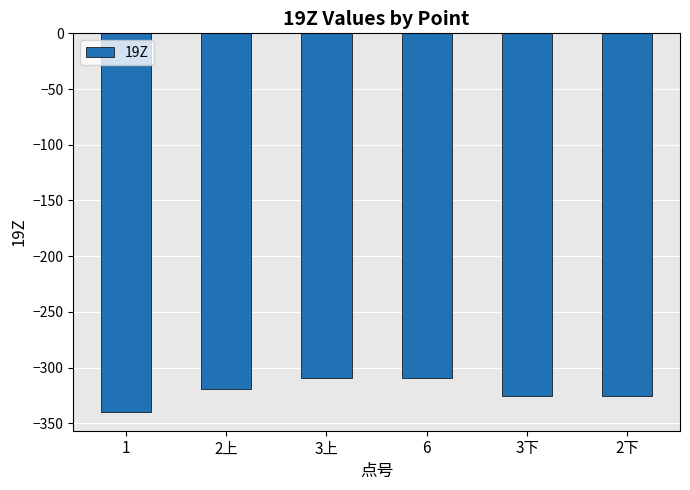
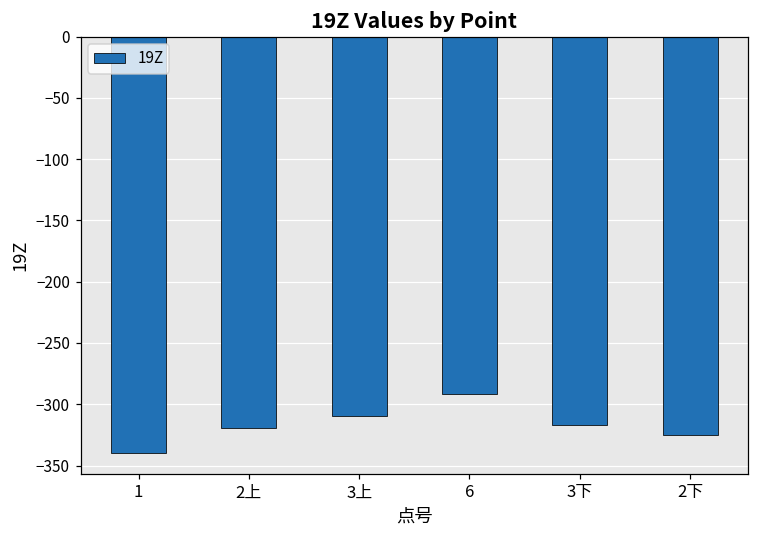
  {
    "1": -340,
    "2上": -320,
    "3上": -310,
-   "6": -310,
-   "3下": -326,
+   "6": -291,
+   "3下": -317,
    "2下": -325
  }
